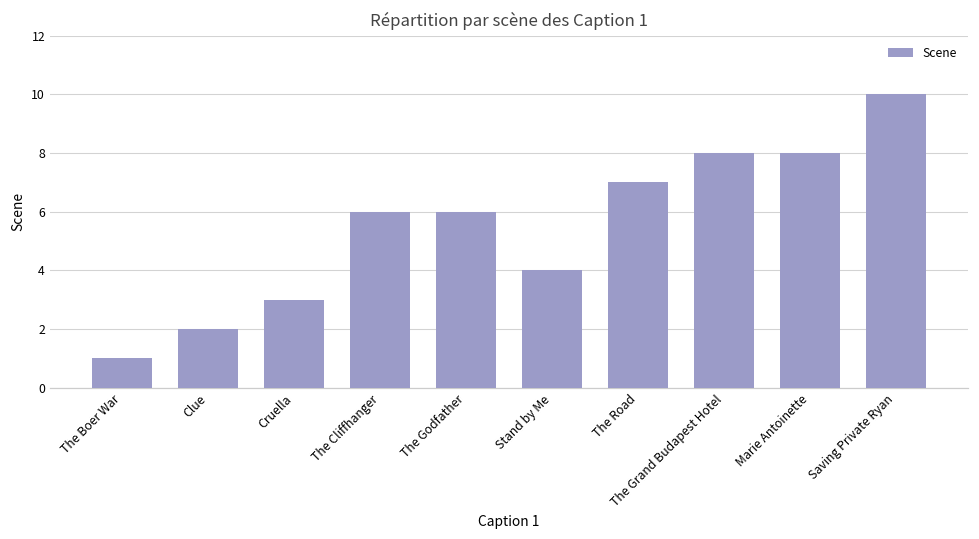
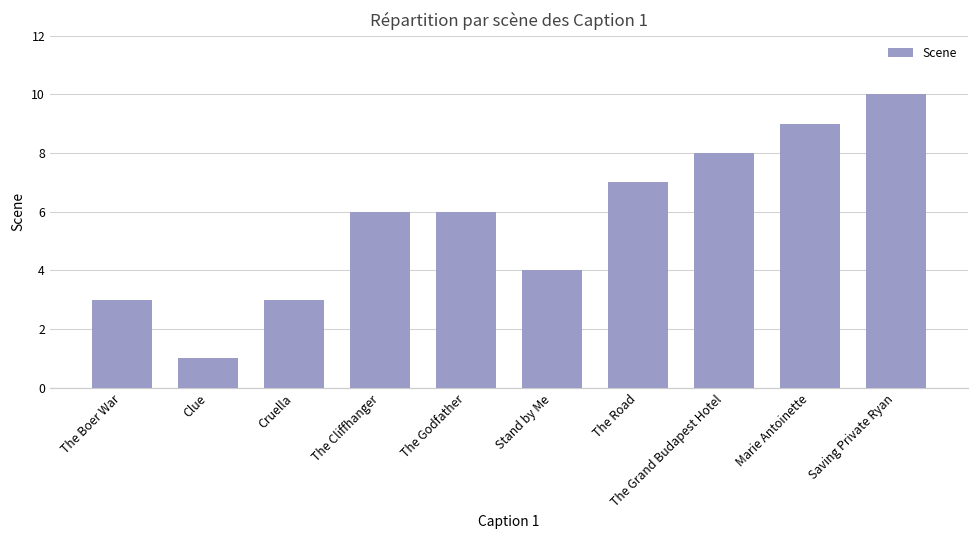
  {
-   "The Boer War": 1,
-   "Clue": 2,
+   "The Boer War": 3,
+   "Clue": 1,
    "Cruella": 3,
    "The Cliffhanger": 6,
    "The Godfather": 6,
    "Stand by Me": 4,
    "The Road": 7,
    "The Grand Budapest Hotel": 8,
-   "Marie Antoinette": 8,
+   "Marie Antoinette": 9,
    "Saving Private Ryan": 10
  }
